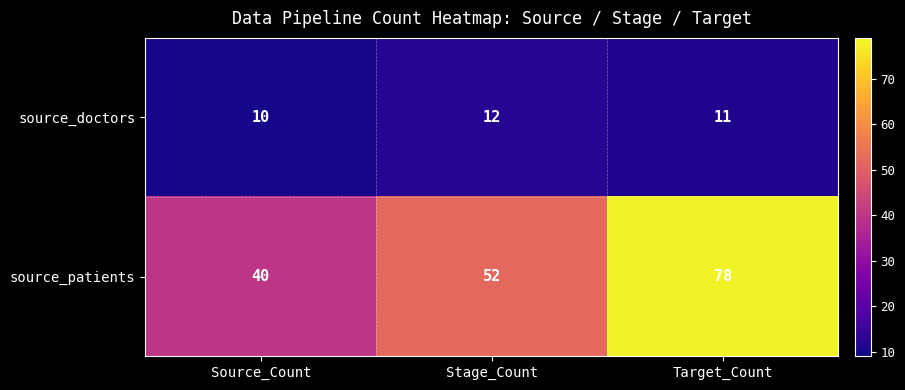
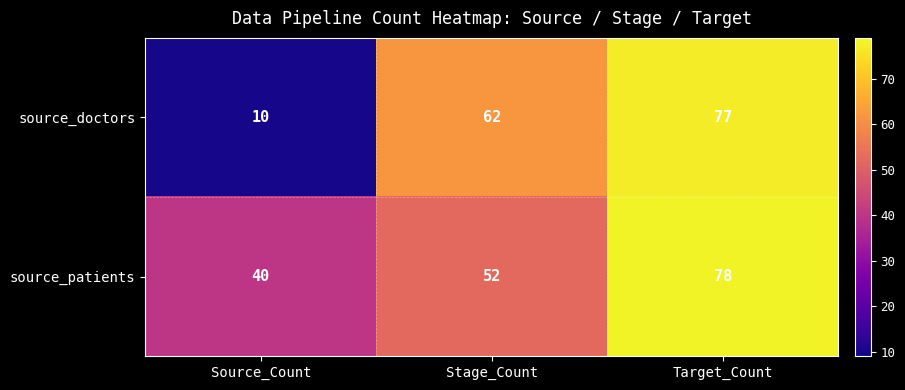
  {
    "source_doctors": {
      "Source_Count": 10,
-     "Stage_Count": 12,
-     "Target_Count": 11
+     "Stage_Count": 62,
+     "Target_Count": 77
    },
    "source_patients": {
      "Source_Count": 40,
      "Stage_Count": 52,
      "Target_Count": 78
    }
  }
